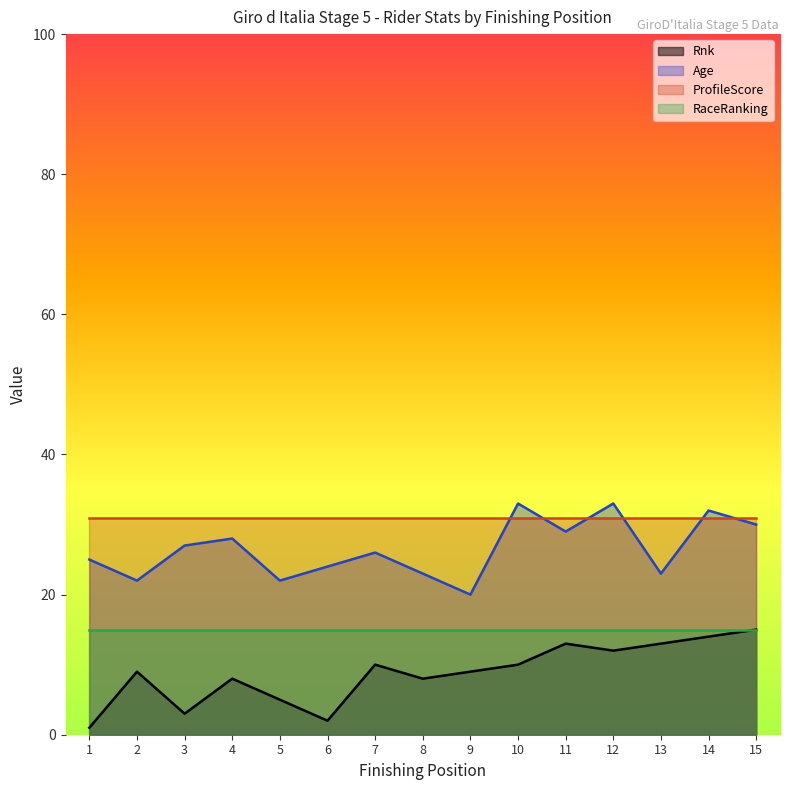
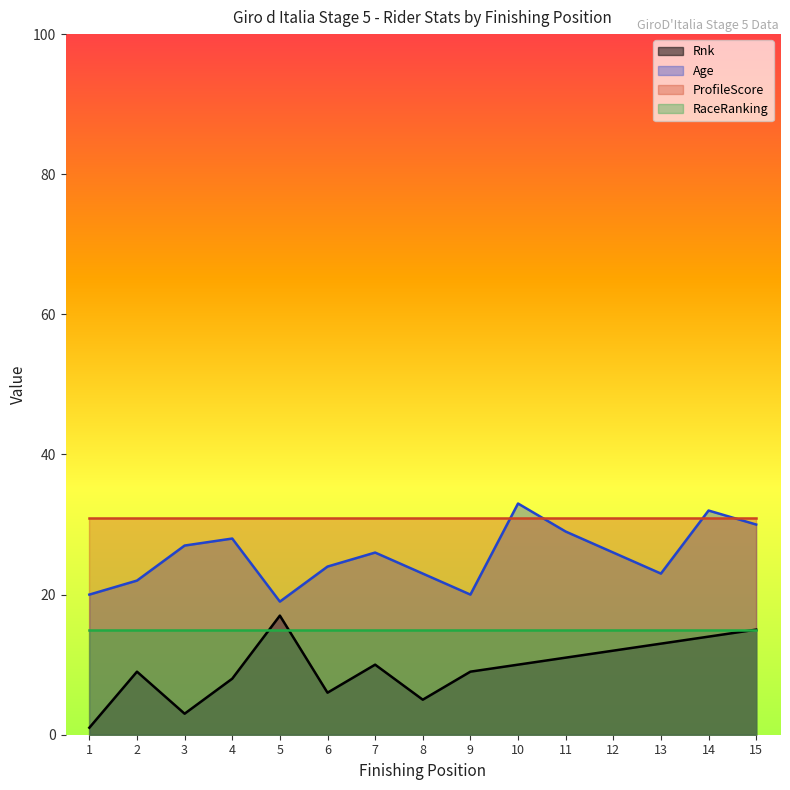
  {
    "Rnk": {
      "1": 1,
      "2": 9,
      "3": 3,
      "4": 8,
-     "5": 5,
-     "6": 2,
+     "5": 17,
+     "6": 6,
      "7": 10,
-     "8": 8,
+     "8": 5,
      "9": 9,
      "10": 10,
-     "11": 13,
+     "11": 11,
      "12": 12,
      "13": 13,
      "14": 14
    },
    "Age": {
-     "1": 25,
+     "1": 20,
      "2": 22,
      "3": 27,
      "4": 28,
-     "5": 22,
+     "5": 19,
      "6": 24,
      "7": 26,
      "8": 23,
      "9": 20,
      "10": 33,
      "11": 29,
-     "12": 33,
+     "12": 26,
      "13": 23,
      "14": 32,
      "15": 30
    },
    "ProfileScore": {
      "1": 31,
      "2": 31,
      "3": 31,
      "4": 31,
      "5": 31,
      "6": 31,
      "7": 31,
      "8": 31,
      "9": 31,
      "10": 31,
      "11": 31,
      "12": 31,
      "13": 31,
      "14": 31,
      "15": 31
    },
    "RaceRanking": {
      "1": 15,
      "2": 15,
      "3": 15,
      "4": 15,
      "5": 15,
      "6": 15,
      "7": 15,
      "8": 15,
      "9": 15,
      "10": 15,
      "11": 15,
      "12": 15,
      "13": 15,
      "14": 15
    }
  }
